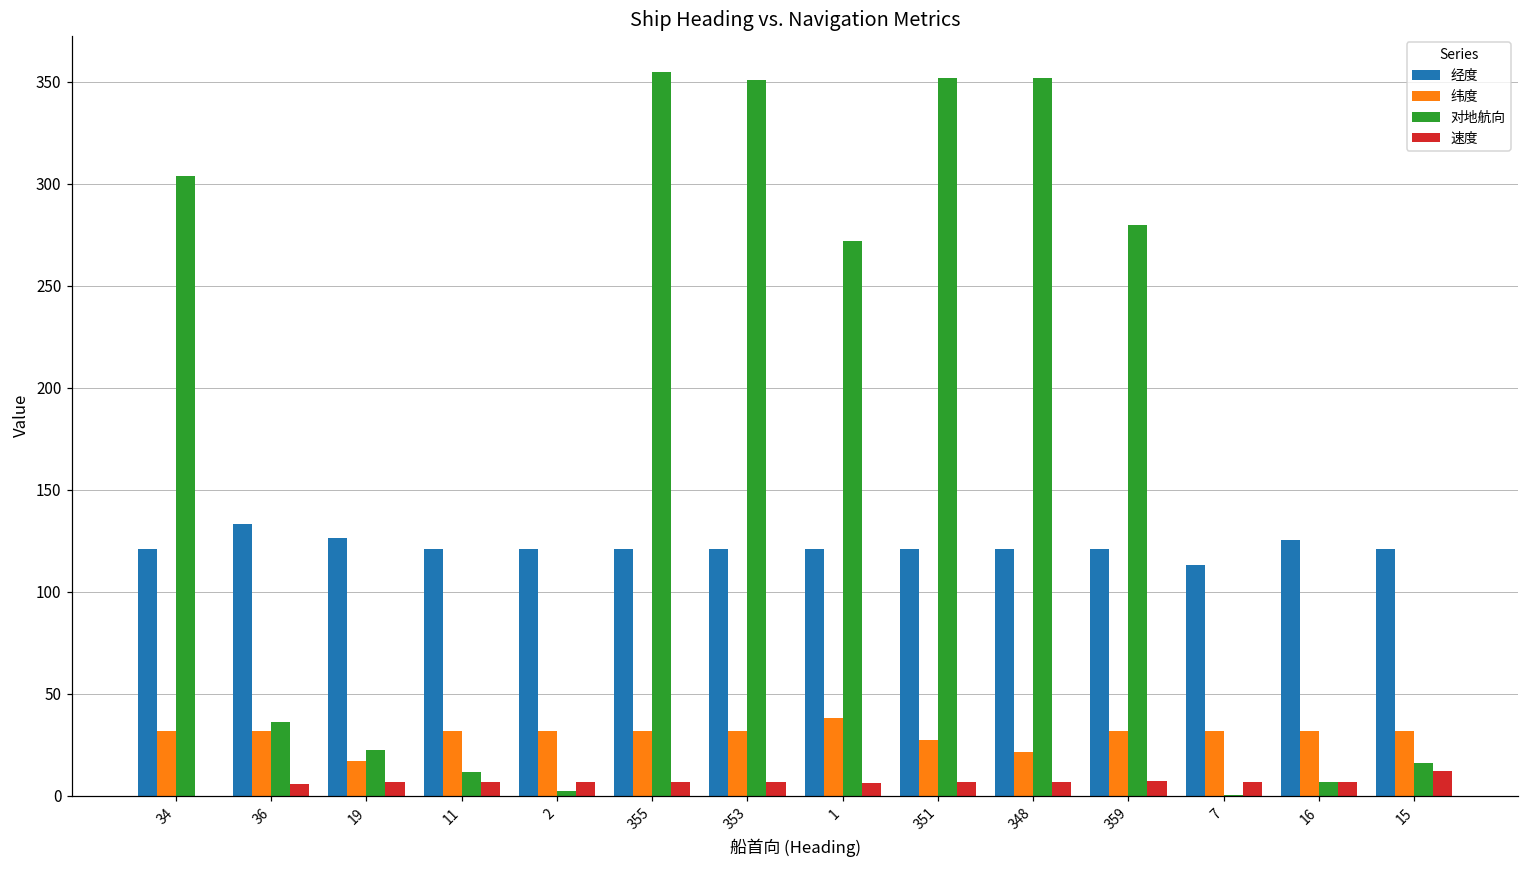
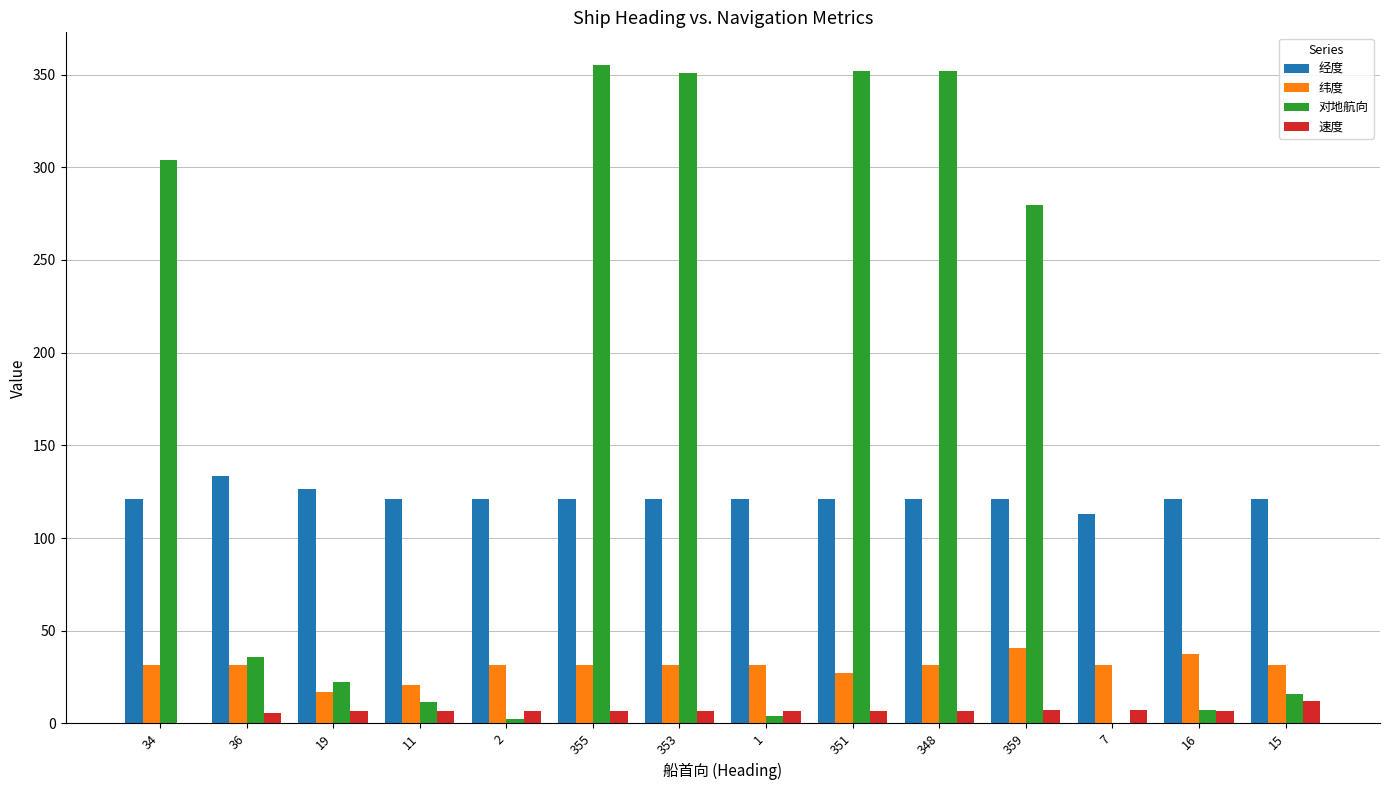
  {
    "经度": {
      "34": 121,
      "36": 133,
      "19": 126,
      "11": 121,
      "2": 121,
      "355": 121,
      "353": 121,
      "1": 121,
      "351": 121,
      "348": 121,
      "359": 121,
      "7": 113,
-     "16": 126,
+     "16": 121,
      "15": 121
    },
    "纬度": {
      "34": 32,
      "36": 32,
      "19": 17,
-     "11": 32,
+     "11": 21,
      "2": 32,
      "355": 32,
      "353": 32,
-     "1": 38,
+     "1": 32,
      "351": 27,
-     "348": 22,
-     "359": 32,
+     "348": 32,
+     "359": 41,
      "7": 32,
-     "16": 32,
+     "16": 38,
      "15": 32
    },
    "对地航向": {
      "34": 304,
      "36": 36,
      "19": 22,
      "11": 12,
      "2": 2,
      "355": 355,
      "353": 351,
-     "1": 272,
+     "1": 4,
      "351": 352,
      "348": 352,
      "359": 280,
      "16": 7,
      "15": 16
    },
    "速度": {
      "34": 0,
      "36": 6,
      "19": 7,
      "11": 7,
      "2": 7,
      "355": 7,
      "353": 7,
      "1": 7,
      "351": 7,
      "348": 7,
      "359": 7,
      "7": 7,
      "16": 7,
      "15": 12
    }
  }
